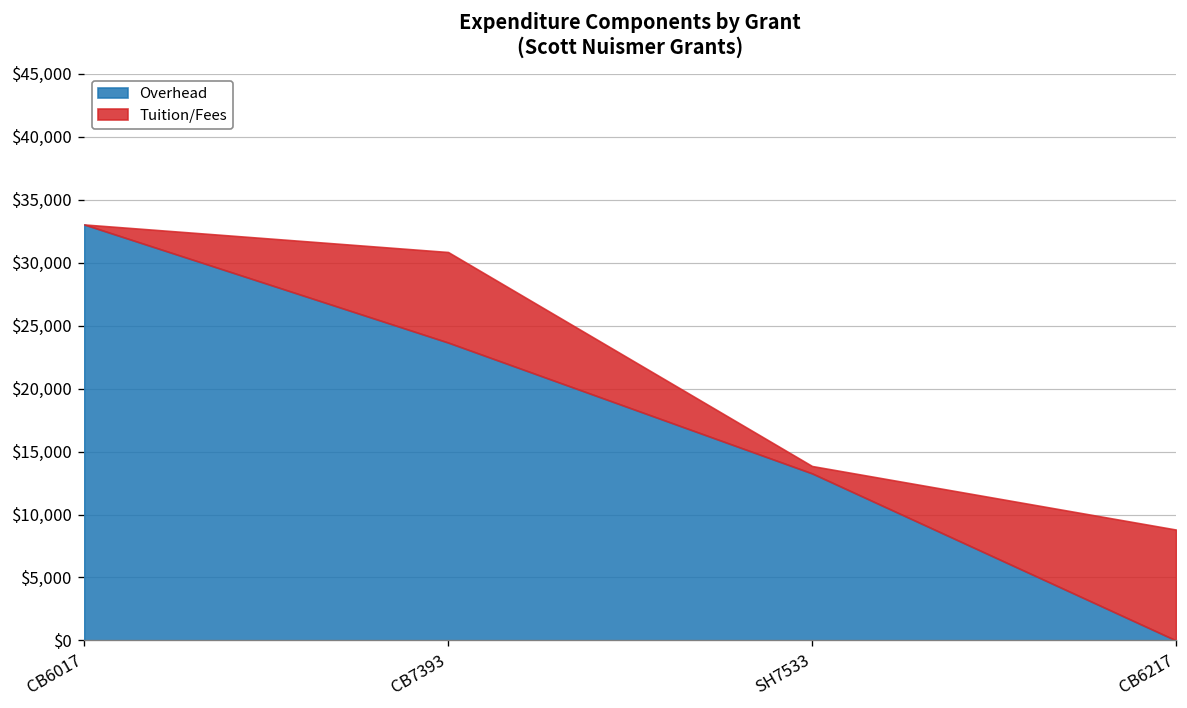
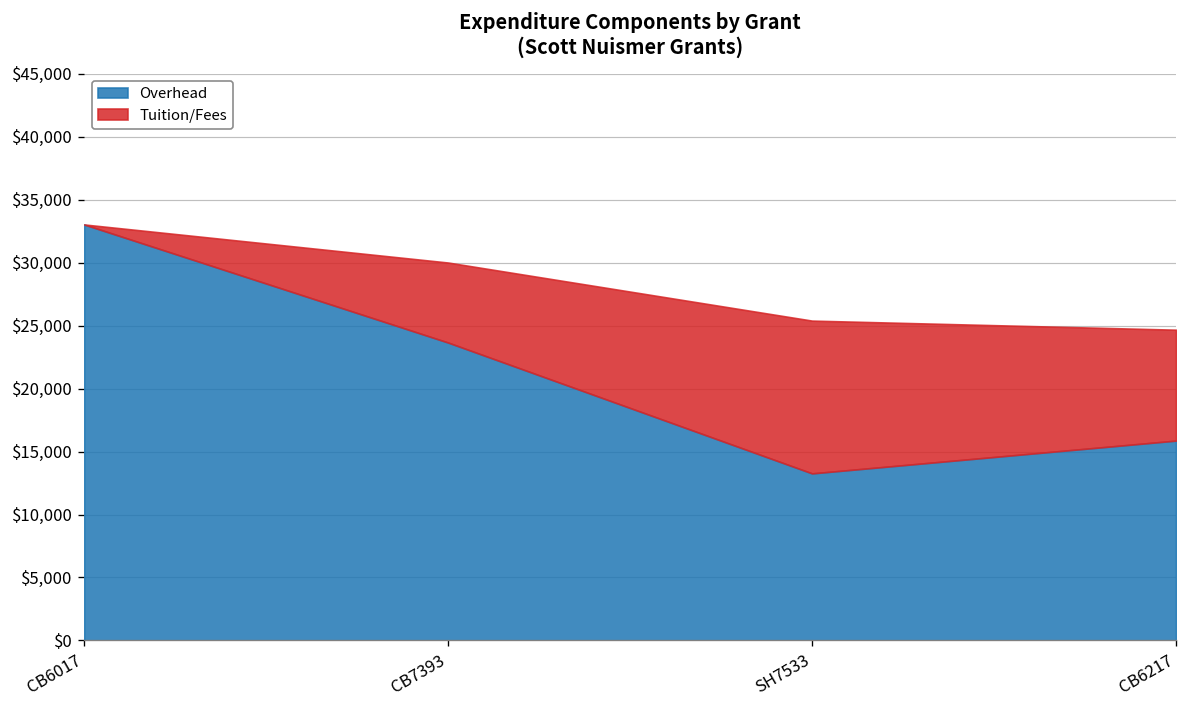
  {
    "Overhead": {
      "CB7393": "$23,700",
      "SH7533": "$13,300",
-     "CB6217": "$0"
+     "CB6217": "$15,900"
    },
    "Tuition/Fees": {
-     "CB7393": "$7,200",
-     "SH7533": "$600",
+     "CB7393": "$6,400",
+     "SH7533": "$12,100",
      "CB6217": "$8,800"
    }
  }
